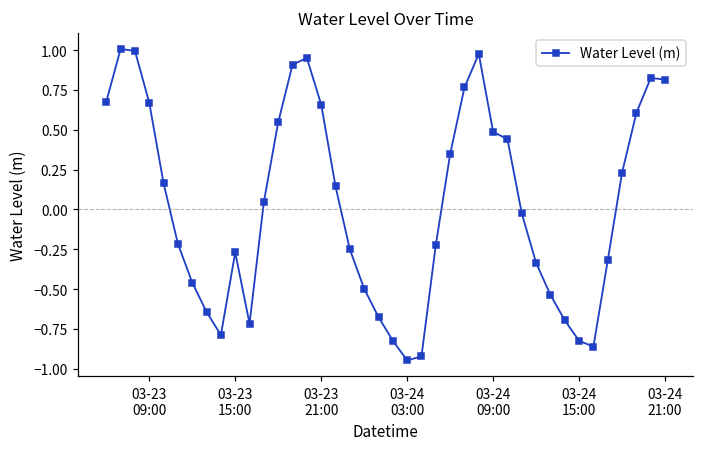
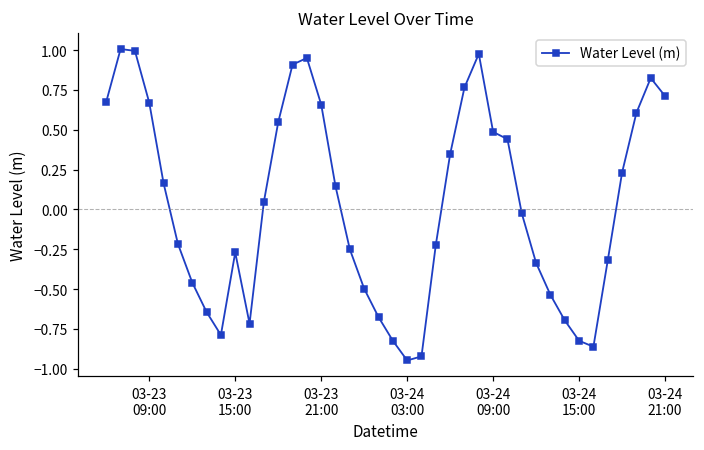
  {
    "03-23 09:00": 0.67,
    "03-23 15:00": -0.27,
    "03-23 21:00": 0.66,
    "03-24 03:00": -0.95,
    "03-24 09:00": 0.49,
    "03-24 15:00": -0.82,
-   "03-24 21:00": 0.82
+   "03-24 21:00": 0.71
  }
